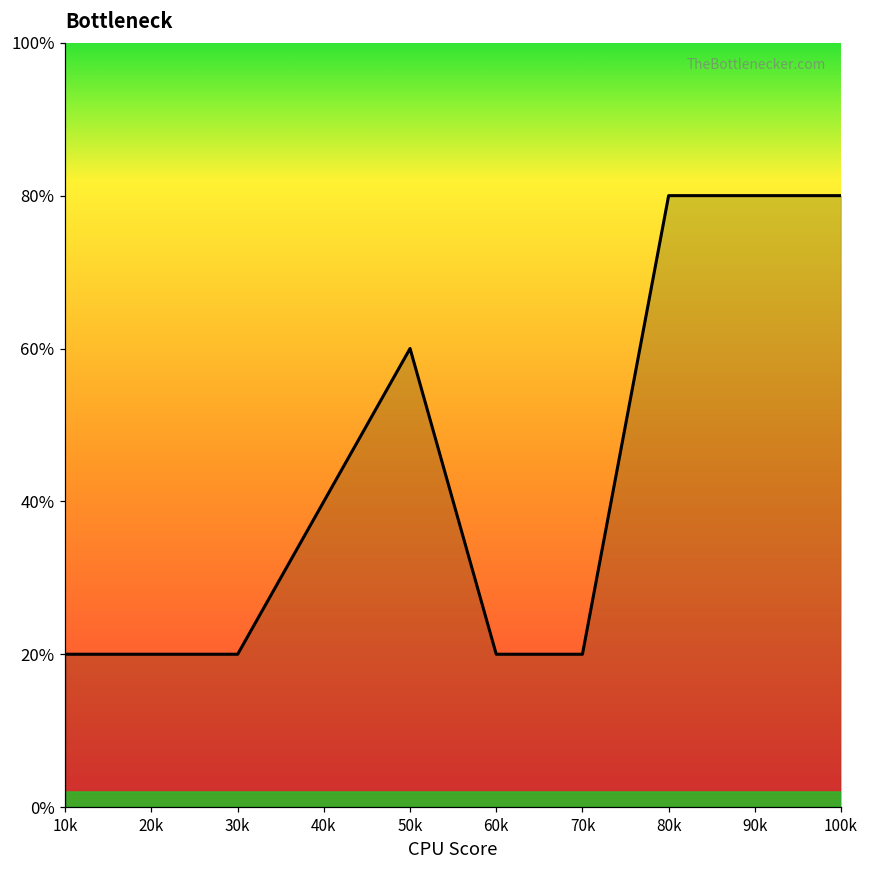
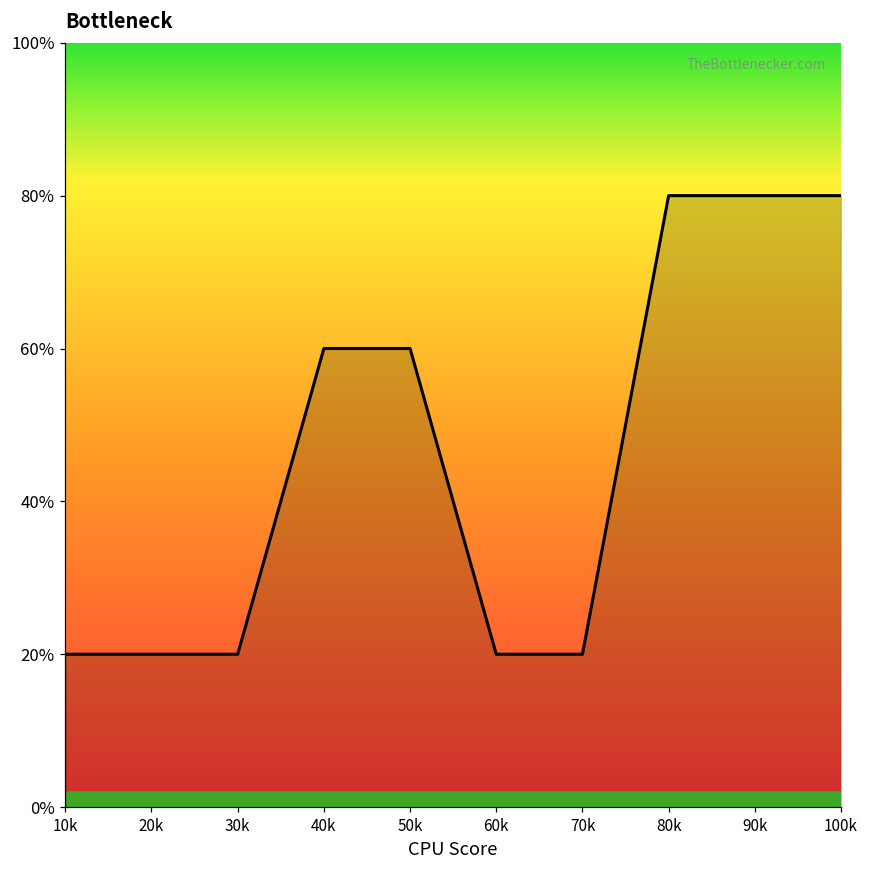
  {
    "10k": "20%",
    "20k": "20%",
    "30k": "20%",
-   "40k": "40%",
+   "40k": "60%",
    "50k": "60%",
    "60k": "20%",
    "70k": "20%",
    "80k": "80%",
    "90k": "80%",
    "100k": "80%"
  }
